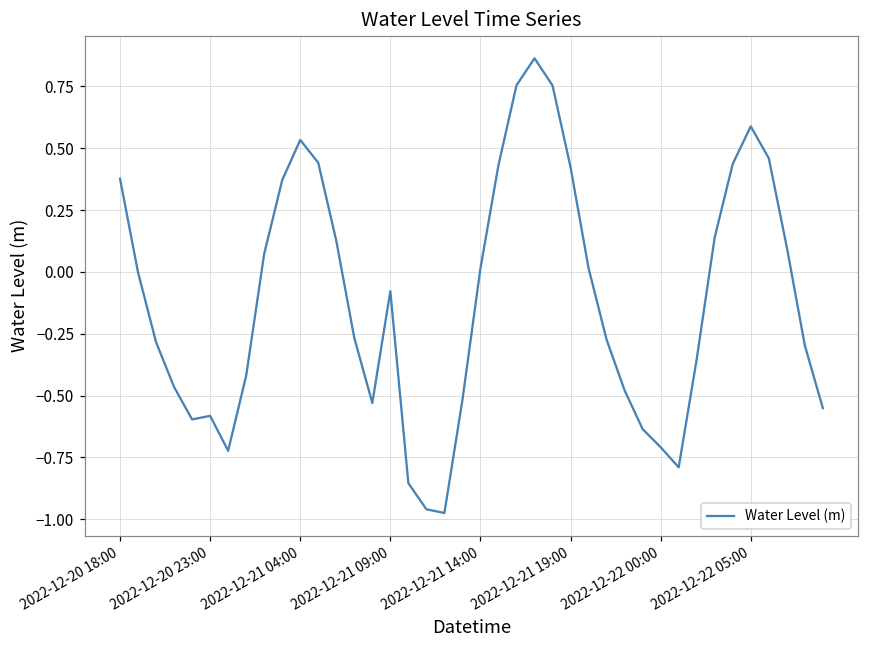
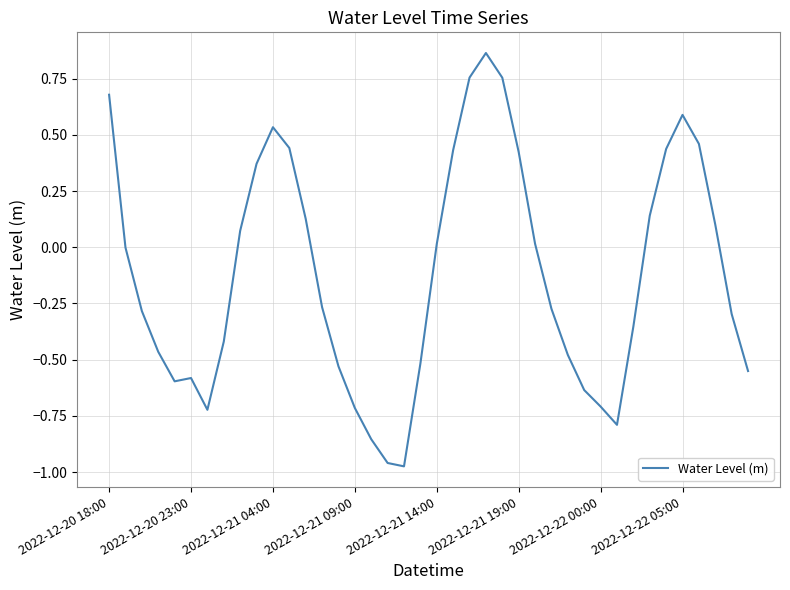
  {
-   "2022-12-20 18:00": 0.38,
+   "2022-12-20 18:00": 0.68,
    "2022-12-20 23:00": -0.58,
    "2022-12-21 04:00": 0.53,
-   "2022-12-21 09:00": -0.08,
+   "2022-12-21 09:00": -0.72,
    "2022-12-21 14:00": 0.01,
    "2022-12-21 19:00": 0.42,
    "2022-12-22 00:00": -0.71,
    "2022-12-22 05:00": 0.59
  }
